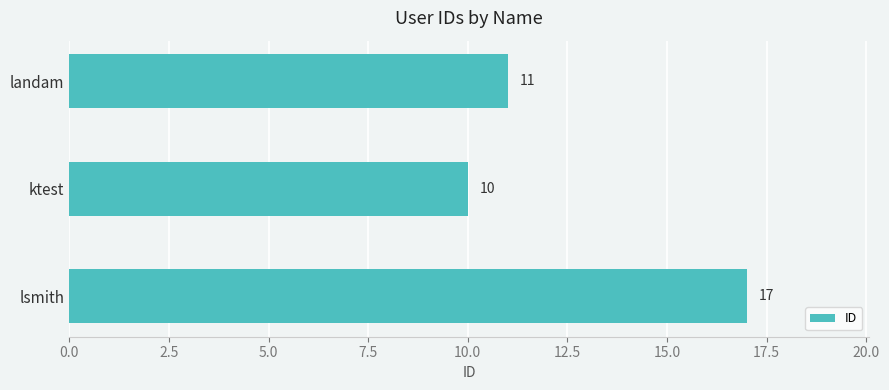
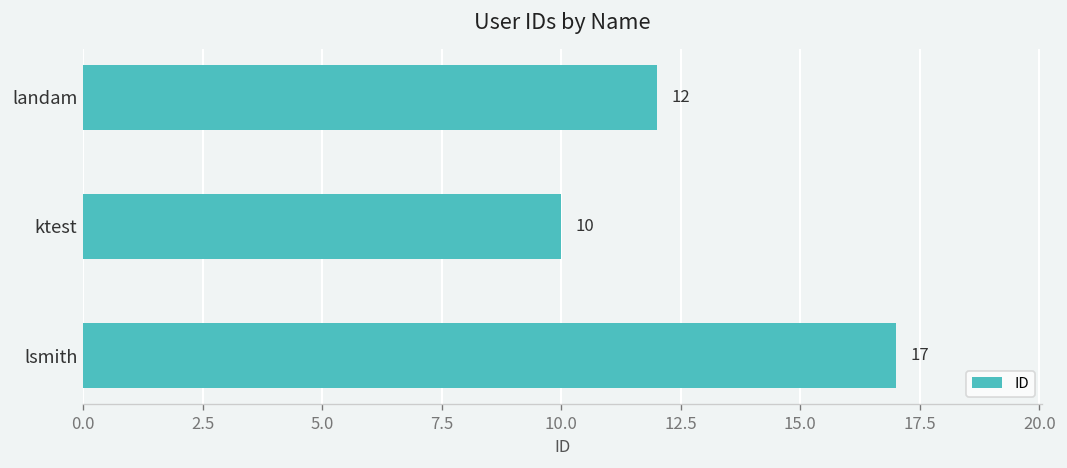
  {
-   "landam": 11,
+   "landam": 12,
    "ktest": 10,
    "lsmith": 17
  }
